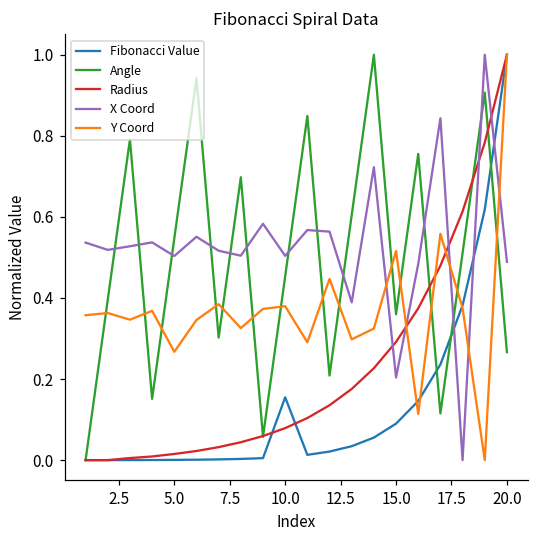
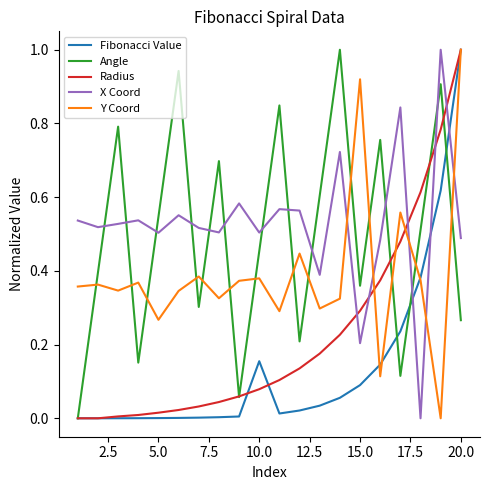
  {
    "Fibonacci Value": {
      "5.0": 0.00,
      "10.0": 0.15,
      "15.0": 0.09
    },
    "Angle": {
      "5.0": 0.55,
      "10.0": 0.45,
      "15.0": 0.36,
      "20.0": 0.27
    },
    "Radius": {
      "5.0": 0.02,
      "10.0": 0.08,
      "15.0": 0.29
    },
    "X Coord": {
      "5.0": 0.50,
      "10.0": 0.50,
      "15.0": 0.20,
      "20.0": 0.49
    },
    "Y Coord": {
      "5.0": 0.27,
      "10.0": 0.38,
-     "15.0": 0.52
+     "15.0": 0.92
    }
  }
